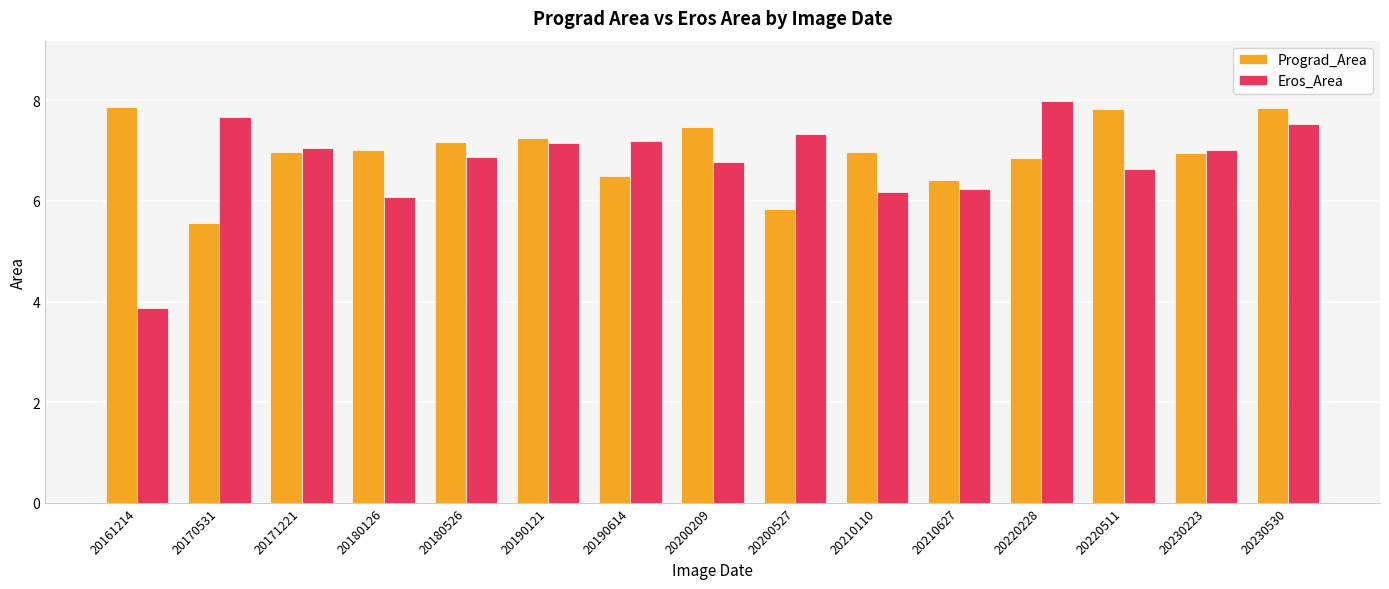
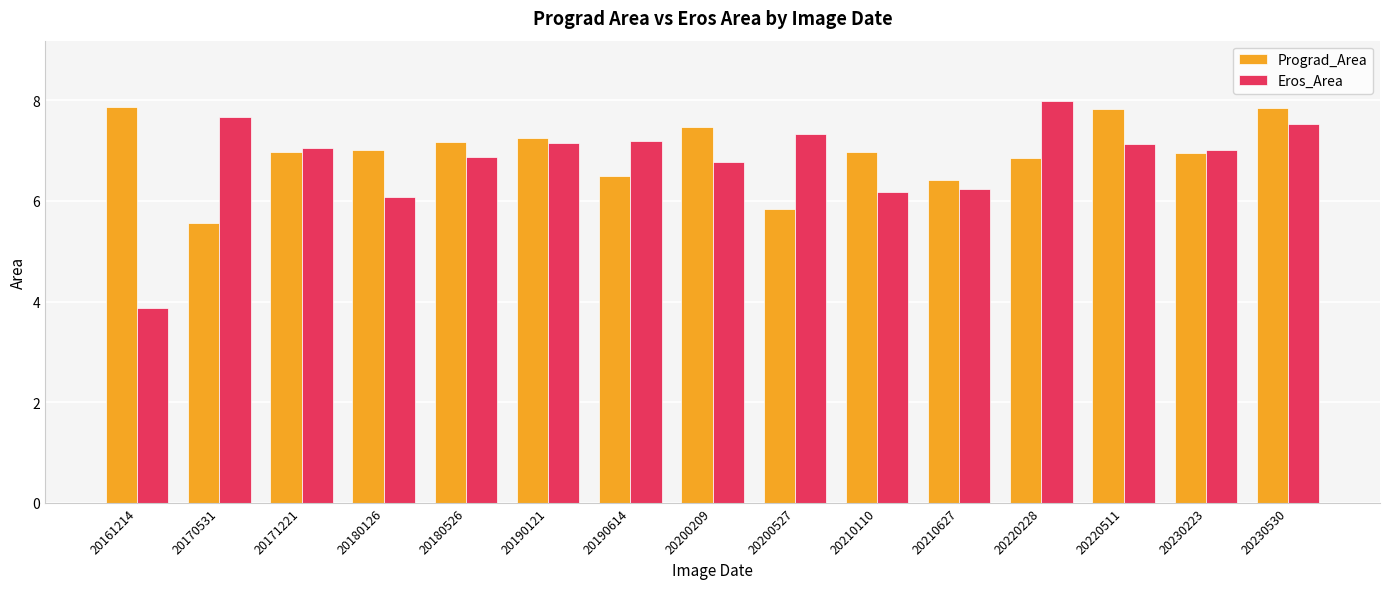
  {
    "Prograd_Area": {
      "20161214": 7.9,
      "20170531": 5.6,
      "20171221": 7.0,
      "20180126": 7.0,
      "20180526": 7.2,
      "20190121": 7.2,
      "20190614": 6.5,
      "20200209": 7.5,
      "20200527": 5.8,
      "20210110": 7.0,
      "20210627": 6.4,
      "20220228": 6.8,
      "20220511": 7.8,
      "20230223": 7.0,
      "20230530": 7.8
    },
    "Eros_Area": {
      "20161214": 3.9,
      "20170531": 7.7,
      "20171221": 7.1,
      "20180126": 6.1,
      "20180526": 6.9,
      "20190121": 7.1,
      "20190614": 7.2,
      "20200209": 6.8,
      "20200527": 7.3,
      "20210110": 6.2,
      "20210627": 6.2,
      "20220228": 8.0,
-     "20220511": 6.6,
+     "20220511": 7.1,
      "20230223": 7.0,
      "20230530": 7.5
    }
  }
